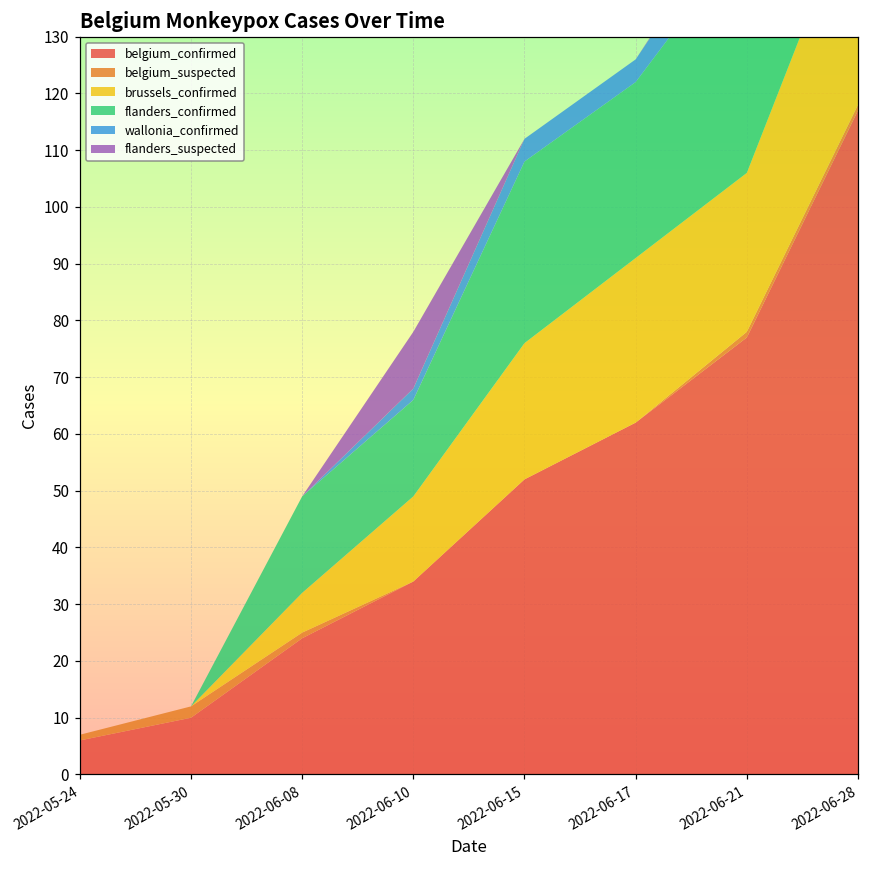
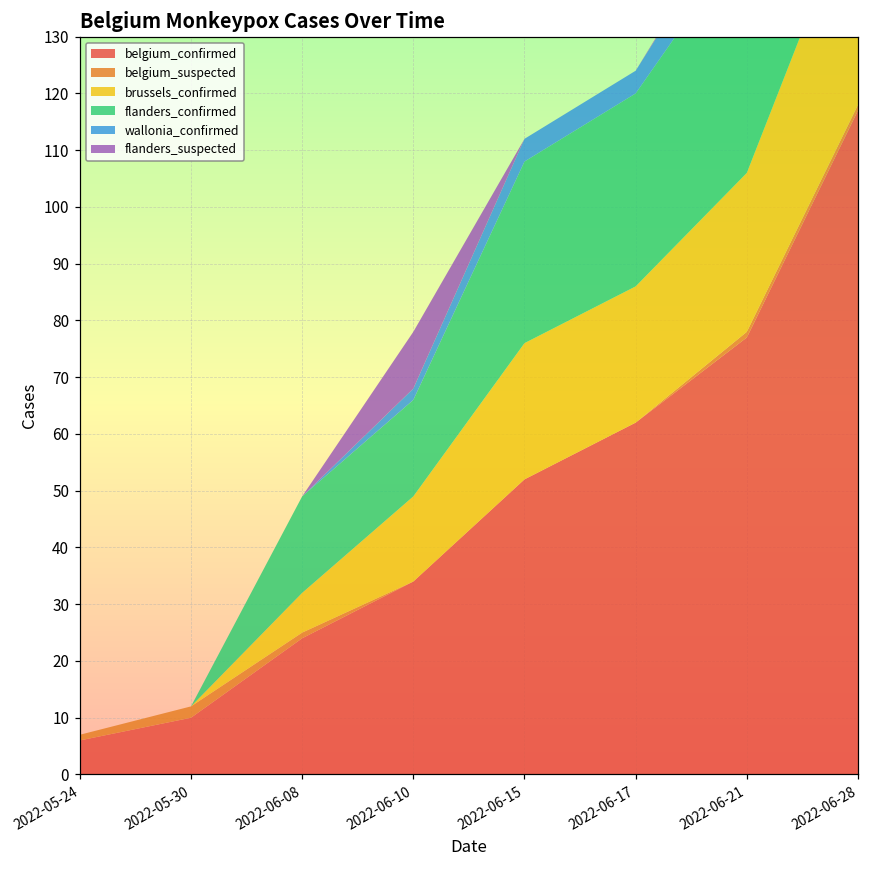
  {
    "brussels_confirmed": {
      "2022-06-08": 7,
      "2022-06-10": 15,
      "2022-06-15": 24,
-     "2022-06-17": 29,
+     "2022-06-17": 24,
      "2022-06-21": 28
    },
    "flanders_confirmed": {
      "2022-06-10": 17,
      "2022-06-15": 32,
-     "2022-06-17": 31
+     "2022-06-17": 34
    },
    "wallonia_confirmed": {
      "2022-06-10": 2
    },
    "flanders_suspected": {
      "2022-06-10": 10
    }
  }
